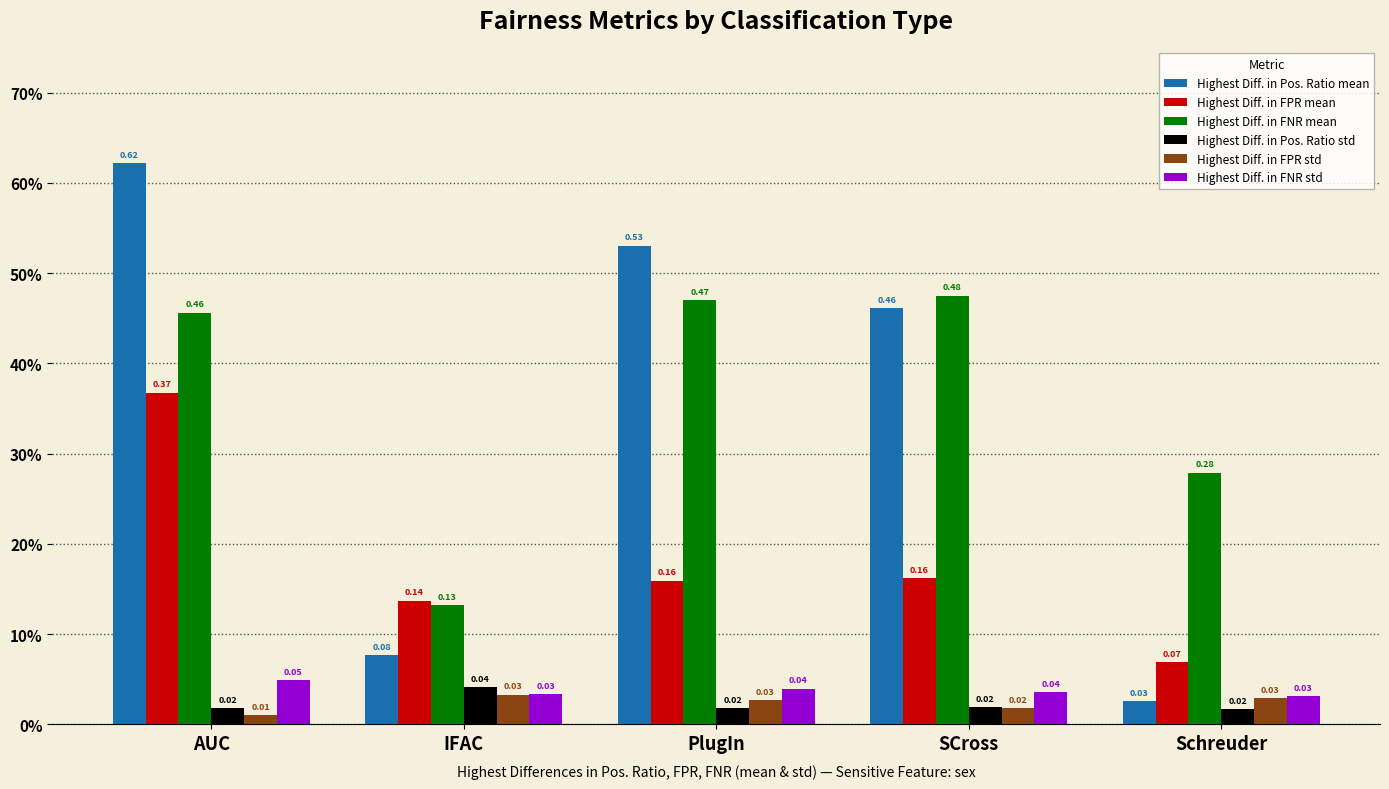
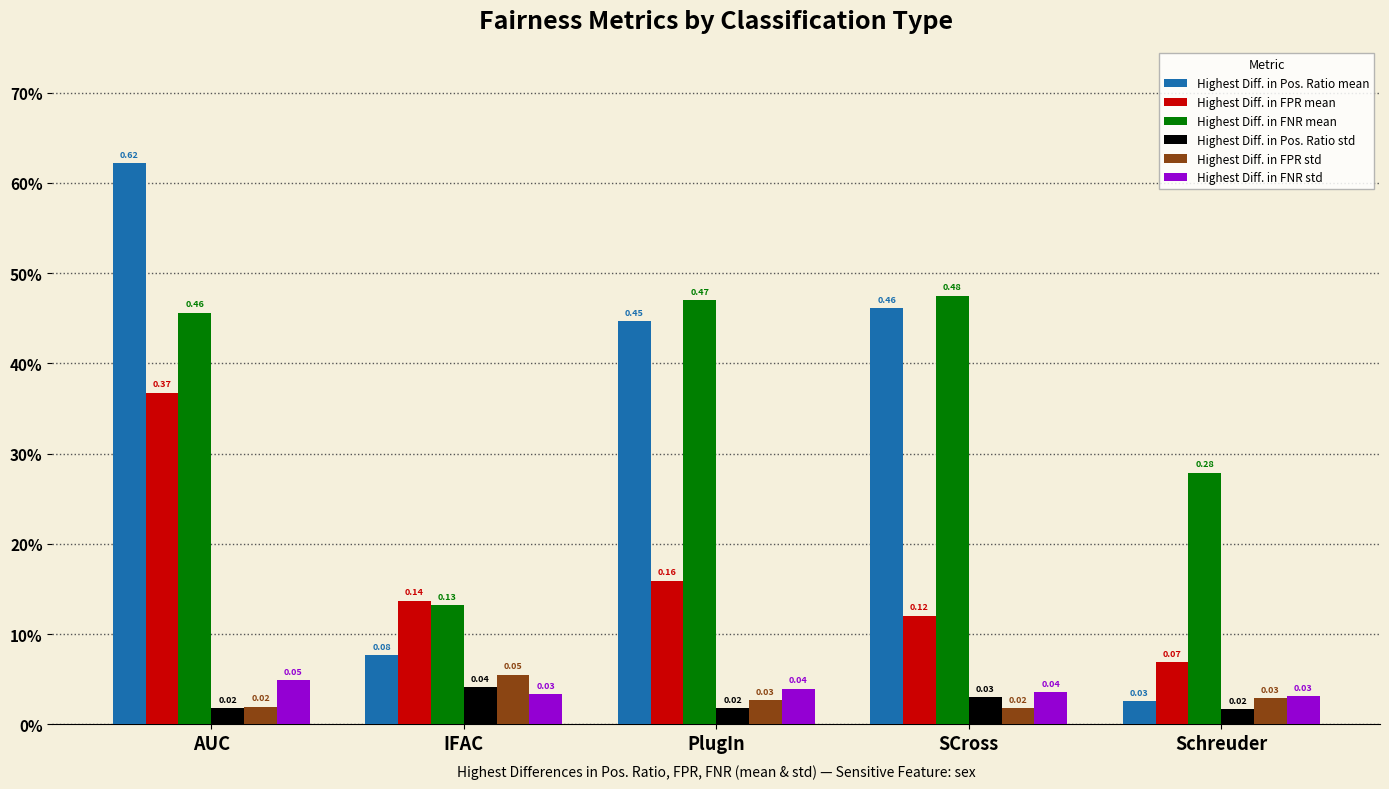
  {
    "Highest Diff. in Pos. Ratio mean": {
      "AUC": 0.62,
      "IFAC": 0.08,
-     "PlugIn": 0.53,
+     "PlugIn": 0.45,
      "SCross": 0.46,
      "Schreuder": 0.03
    },
    "Highest Diff. in FPR mean": {
      "AUC": 0.37,
      "IFAC": 0.14,
      "PlugIn": 0.16,
-     "SCross": 0.16,
+     "SCross": 0.12,
      "Schreuder": 0.07
    },
    "Highest Diff. in FNR mean": {
      "AUC": 0.46,
      "IFAC": 0.13,
      "PlugIn": 0.47,
      "SCross": 0.48,
      "Schreuder": 0.28
    },
    "Highest Diff. in Pos. Ratio std": {
      "AUC": 0.02,
      "IFAC": 0.04,
      "PlugIn": 0.02,
-     "SCross": 0.02,
+     "SCross": 0.03,
      "Schreuder": 0.02
    },
    "Highest Diff. in FPR std": {
-     "AUC": 0.01,
-     "IFAC": 0.03,
+     "AUC": 0.02,
+     "IFAC": 0.05,
      "PlugIn": 0.03,
      "SCross": 0.02,
      "Schreuder": 0.03
    },
    "Highest Diff. in FNR std": {
      "AUC": 0.05,
      "IFAC": 0.03,
      "PlugIn": 0.04,
      "SCross": 0.04,
      "Schreuder": 0.03
    }
  }
